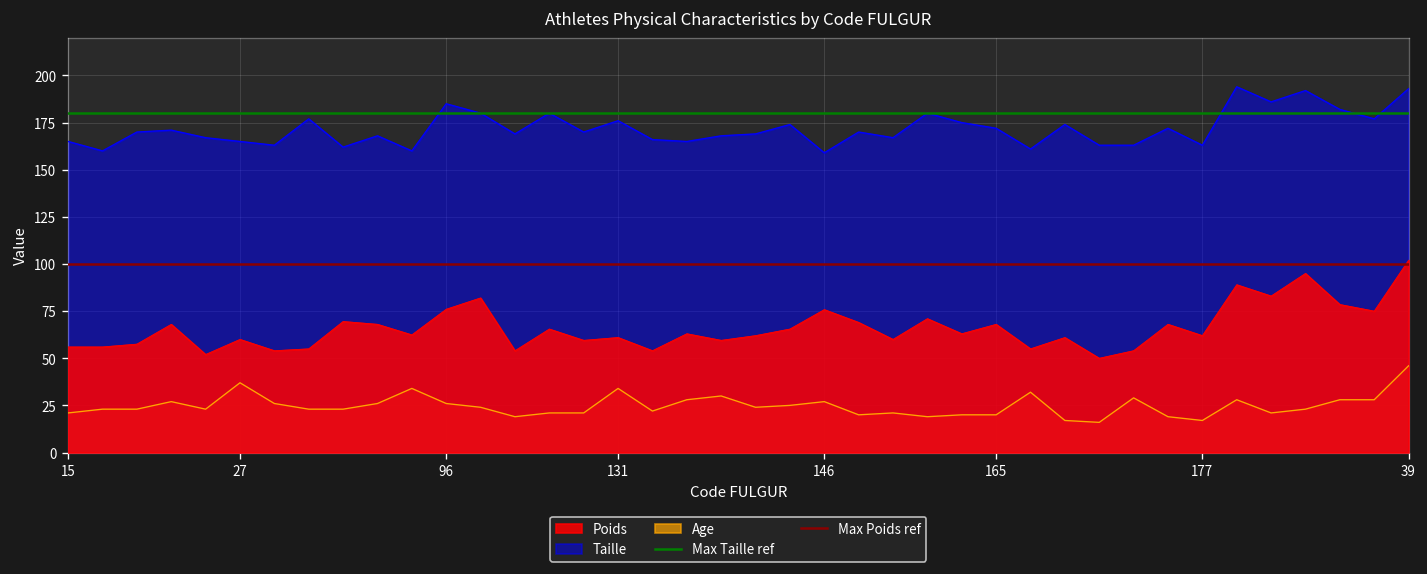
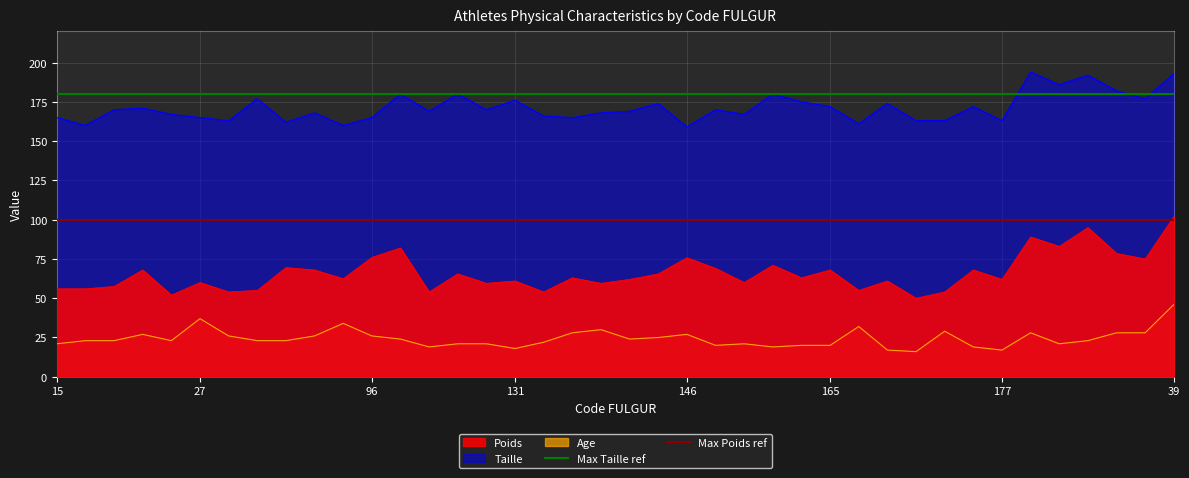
  {
    "Poids": {
      "27": 60,
      "96": 76,
      "131": 61,
      "146": 76,
      "165": 68,
      "177": 62,
      "39": 102
    },
    "Taille": {
      "27": 165,
-     "96": 185,
+     "96": 165,
      "131": 176,
      "146": 159,
      "165": 172,
      "177": 163,
      "39": 193
    },
    "Age": {
      "27": 37,
      "96": 26,
-     "131": 34,
+     "131": 18,
      "146": 27,
      "165": 20,
      "177": 17,
      "39": 46
    }
  }
